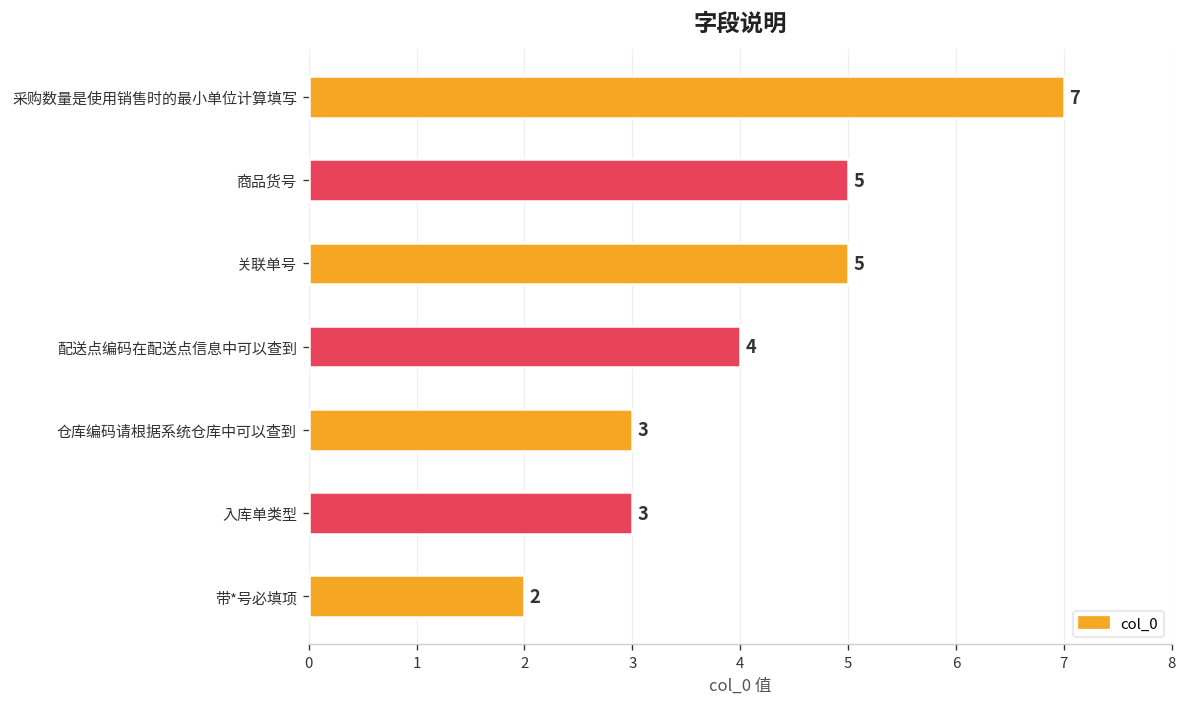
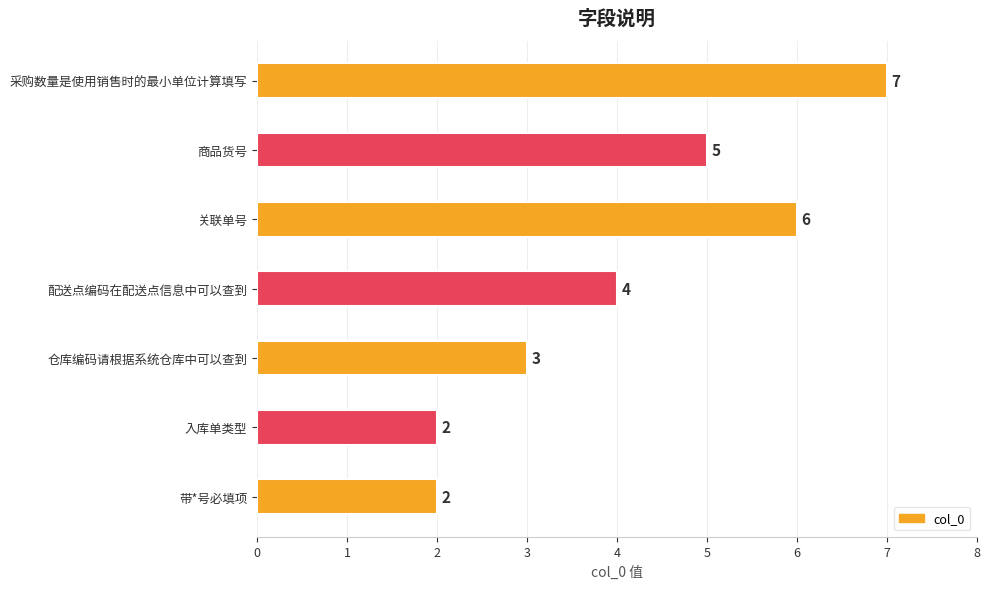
  {
    "采购数量是使用销售时的最小单位计算填写": 7,
    "商品货号": 5,
-   "关联单号": 5,
+   "关联单号": 6,
    "配送点编码在配送点信息中可以查到": 4,
    "仓库编码请根据系统仓库中可以查到": 3,
-   "入库单类型": 3,
+   "入库单类型": 2,
    "带*号必填项": 2
  }
